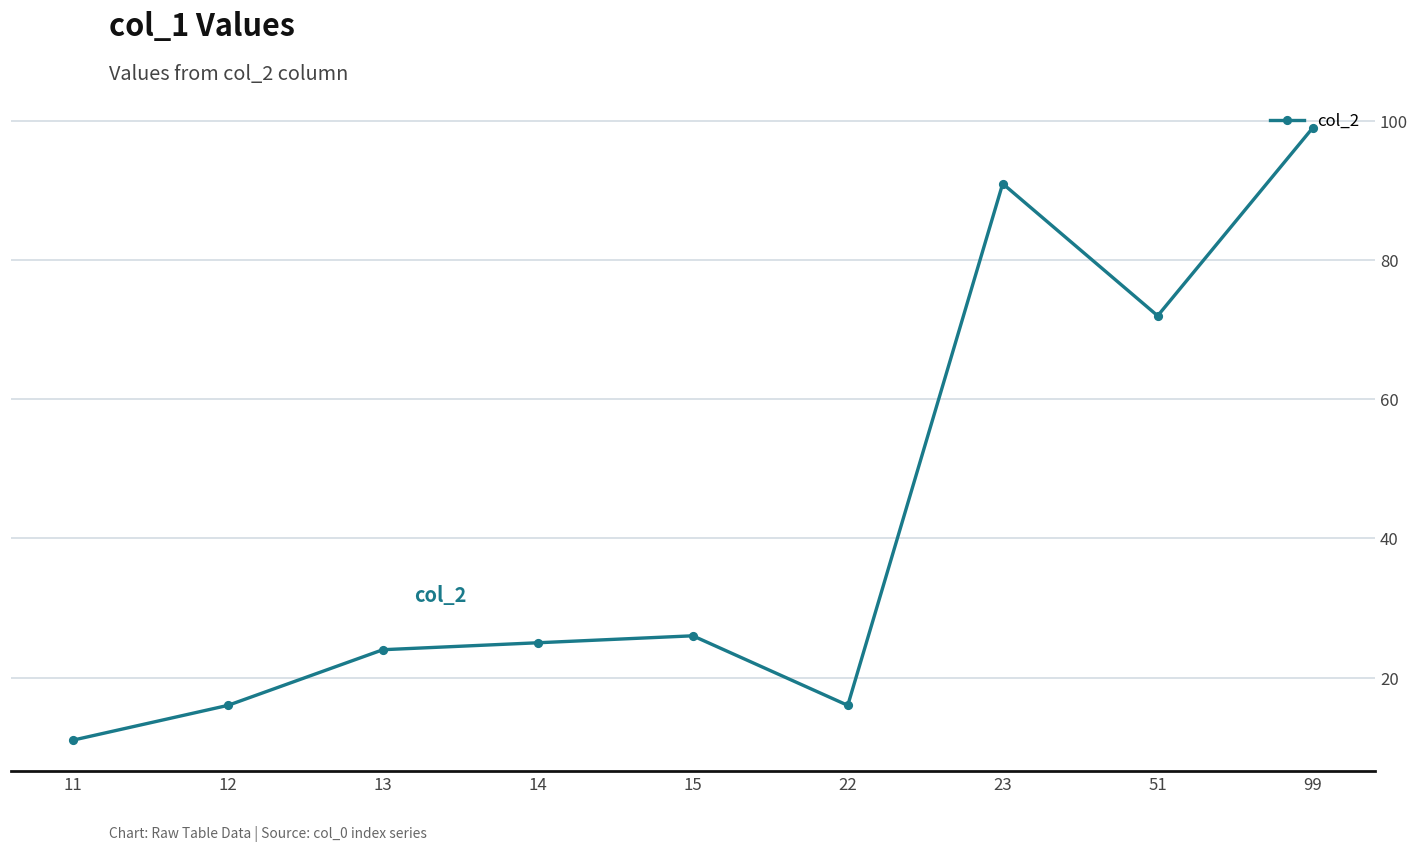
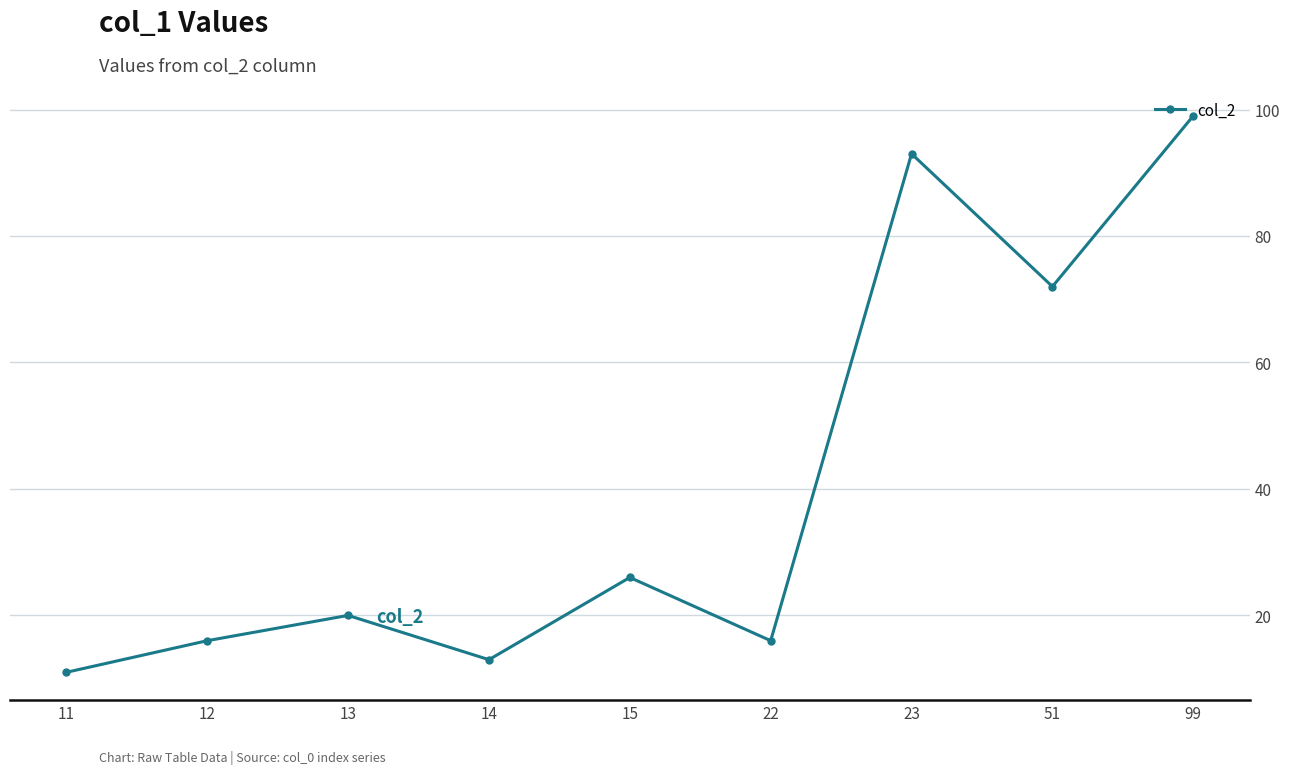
  {
    "11": 11,
    "12": 16,
-   "13": 24,
-   "14": 25,
+   "13": 20,
+   "14": 13,
    "15": 26,
    "22": 16,
-   "23": 91,
+   "23": 93,
    "51": 72,
    "99": 99
  }
